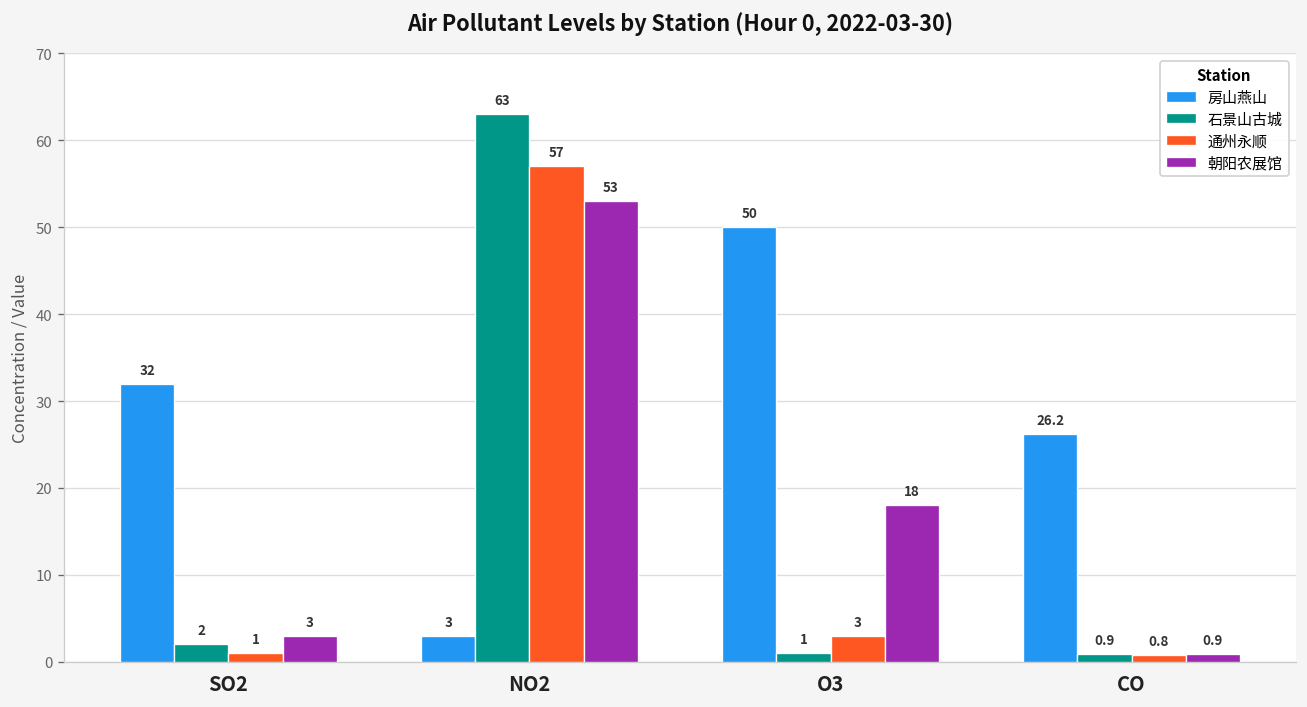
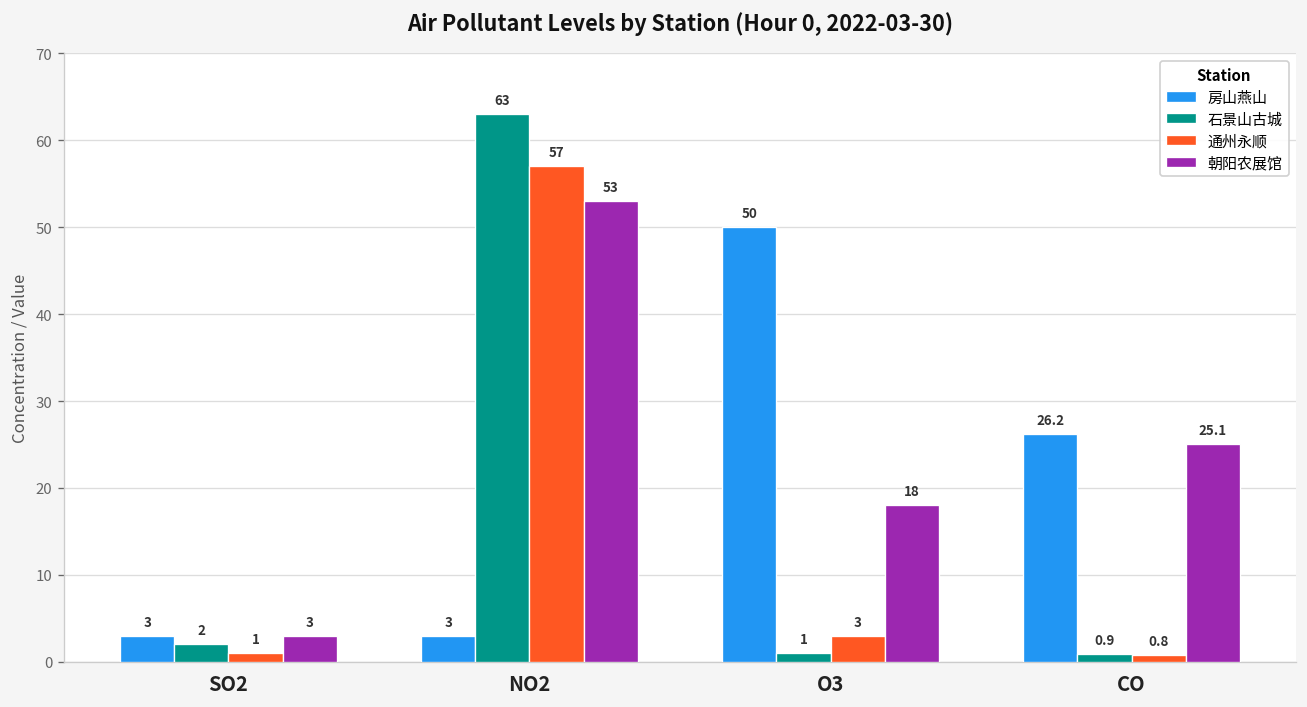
  {
    "房山燕山": {
-     "SO2": 32,
+     "SO2": 3,
      "NO2": 3,
      "O3": 50,
      "CO": 26.2
    },
    "石景山古城": {
      "SO2": 2,
      "NO2": 63,
      "O3": 1,
      "CO": 0.9
    },
    "通州永顺": {
      "SO2": 1,
      "NO2": 57,
      "O3": 3,
      "CO": 0.8
    },
    "朝阳农展馆": {
      "SO2": 3,
      "NO2": 53,
      "O3": 18,
-     "CO": 0.9
+     "CO": 25.1
    }
  }
